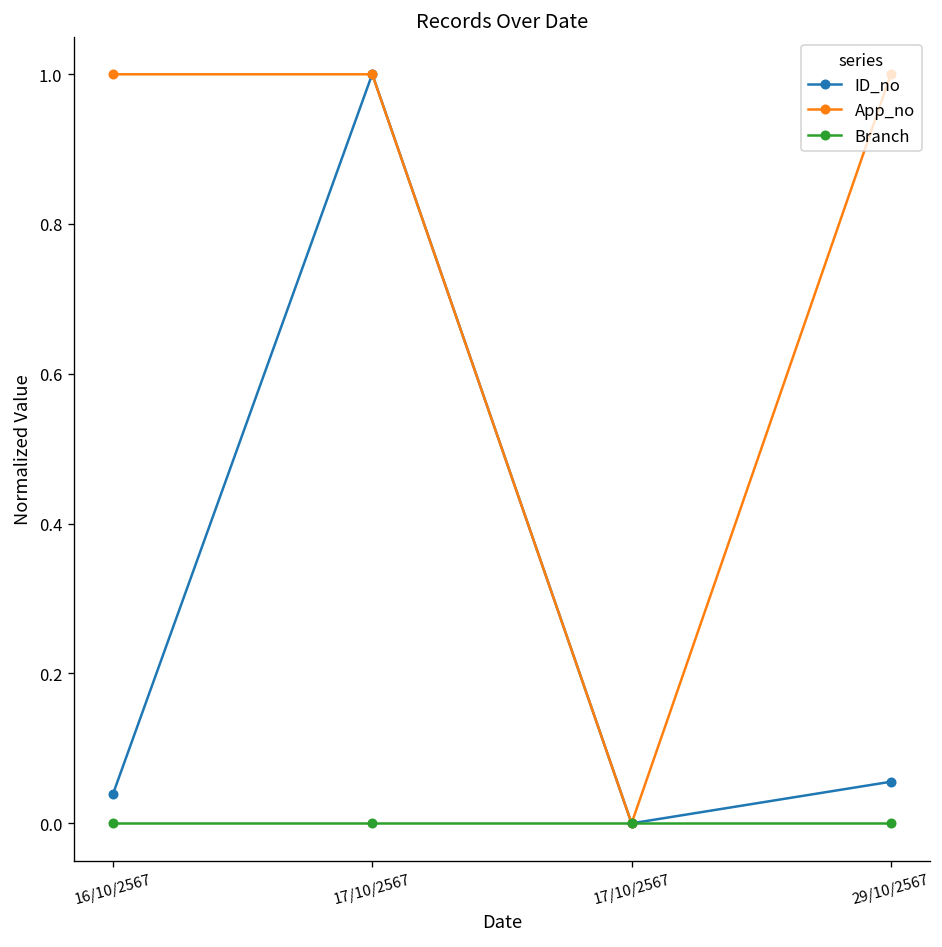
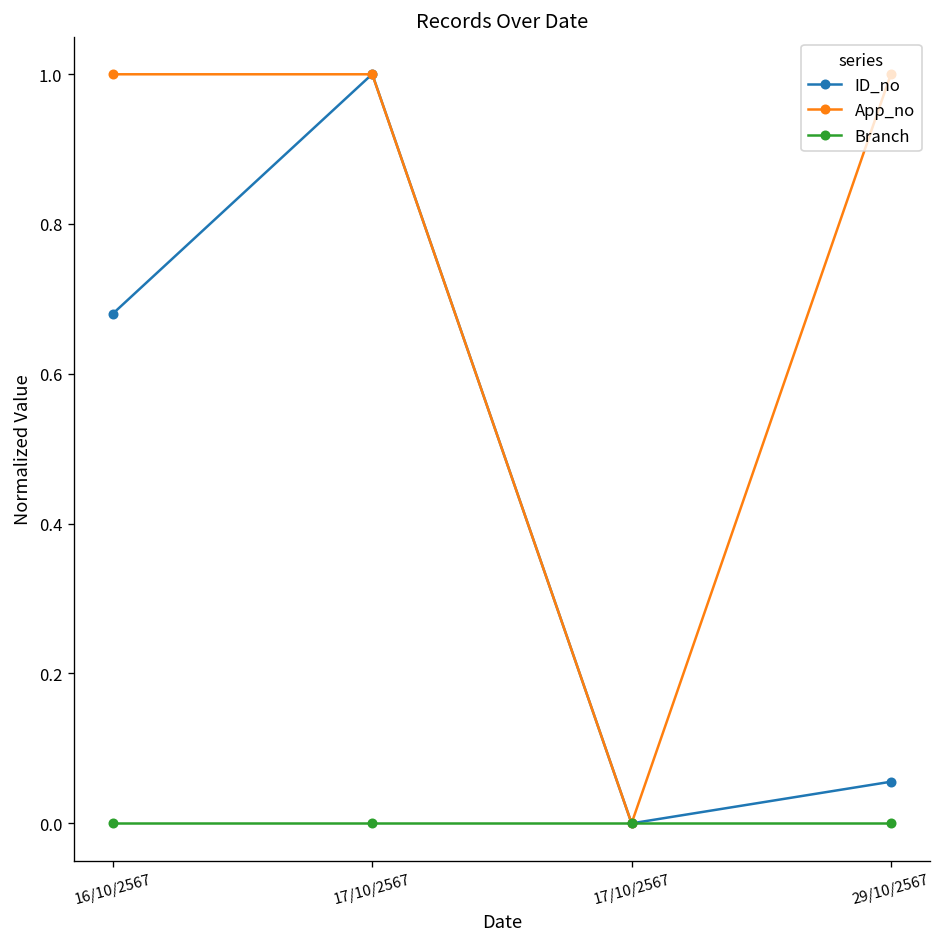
  {
    "ID_no": {
-     "16/10/2567": 0.04,
+     "16/10/2567": 0.68,
      "29/10/2567": 0.06
    },
    "App_no": {
      "16/10/2567": 1.00
    },
    "Branch": {
      "16/10/2567": 0.00,
      "29/10/2567": 0.00
    }
  }
